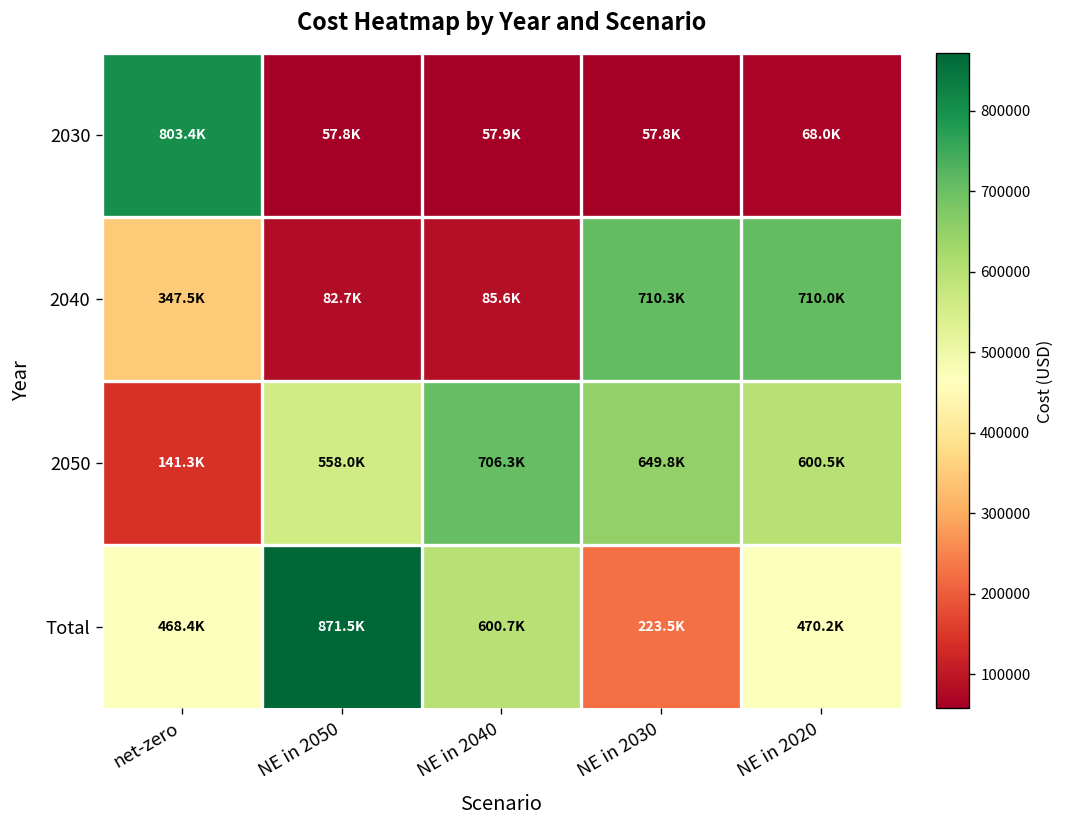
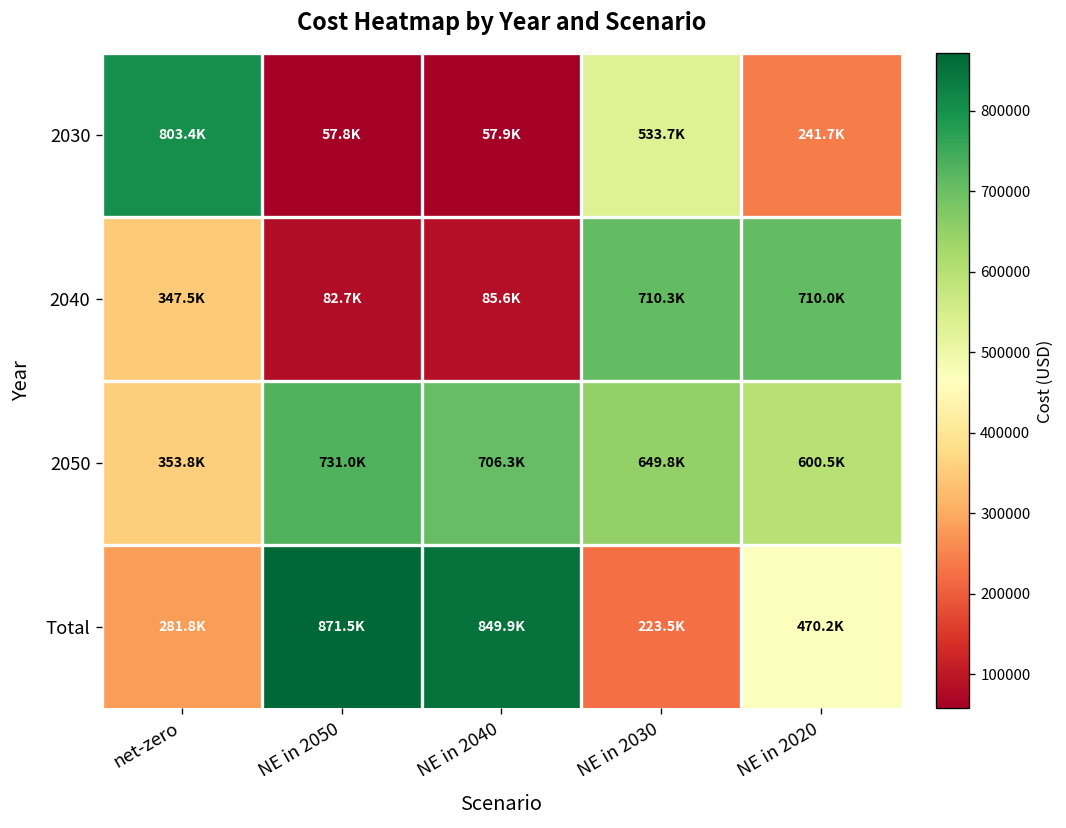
  {
    "2030": {
      "net-zero": "803.4K",
      "NE in 2050": "57.8K",
      "NE in 2040": "57.9K",
-     "NE in 2030": "57.8K",
-     "NE in 2020": "68.0K"
+     "NE in 2030": "533.7K",
+     "NE in 2020": "241.7K"
    },
    "2040": {
      "net-zero": "347.5K",
      "NE in 2050": "82.7K",
      "NE in 2040": "85.6K",
      "NE in 2030": "710.3K",
      "NE in 2020": "710.0K"
    },
    "2050": {
-     "net-zero": "141.3K",
-     "NE in 2050": "558.0K",
+     "net-zero": "353.8K",
+     "NE in 2050": "731.0K",
      "NE in 2040": "706.3K",
      "NE in 2030": "649.8K",
      "NE in 2020": "600.5K"
    },
    "Total": {
-     "net-zero": "468.4K",
+     "net-zero": "281.8K",
      "NE in 2050": "871.5K",
-     "NE in 2040": "600.7K",
+     "NE in 2040": "849.9K",
      "NE in 2030": "223.5K",
      "NE in 2020": "470.2K"
    }
  }
